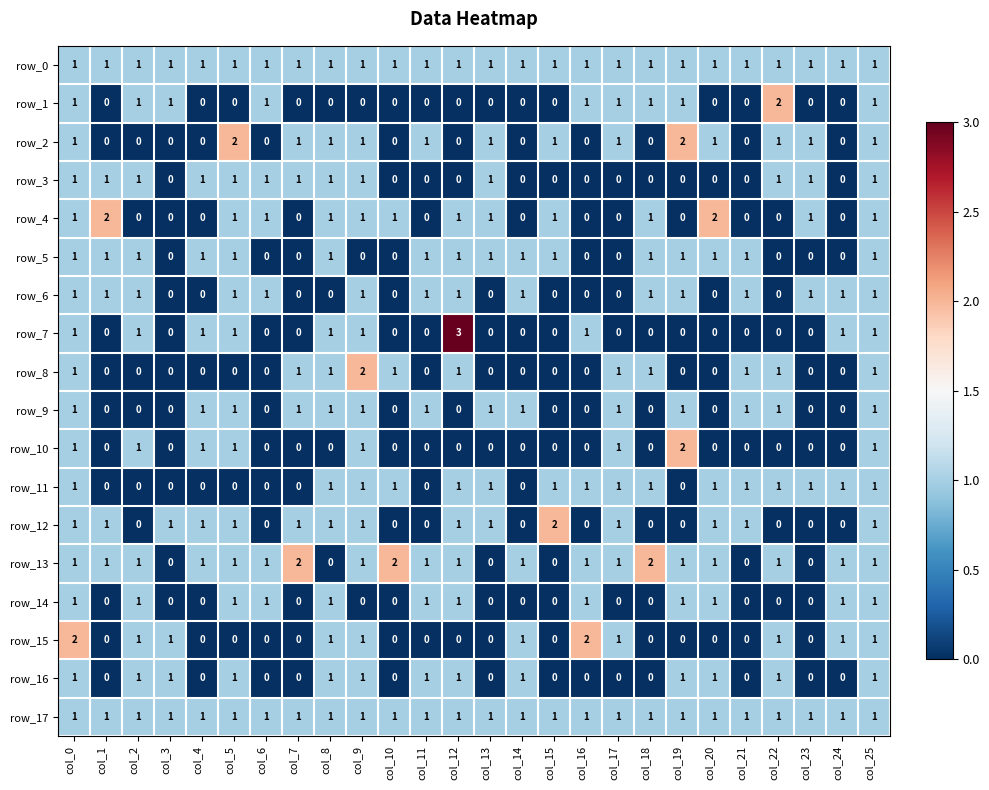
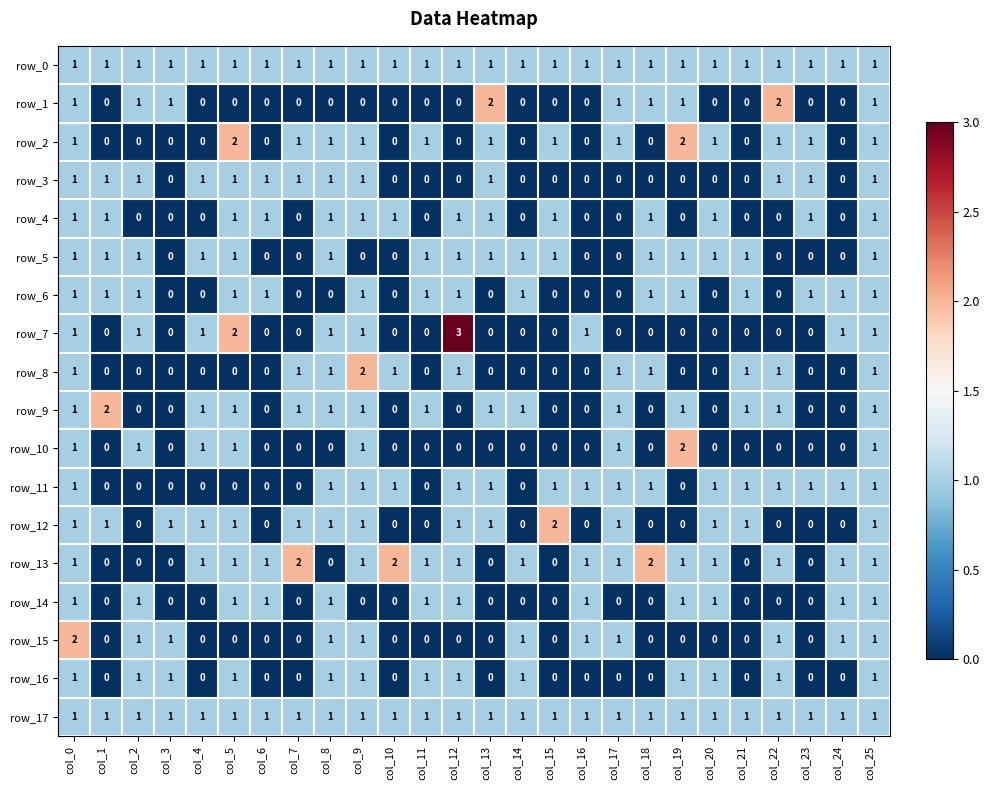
  {
    "row_1": {
      "col_0": 1,
      "col_1": 0,
      "col_2": 1,
      "col_3": 1,
      "col_4": 0,
      "col_5": 0,
-     "col_6": 1,
+     "col_6": 0,
      "col_7": 0,
      "col_8": 0,
      "col_9": 0,
      "col_10": 0,
      "col_11": 0,
      "col_12": 0,
-     "col_13": 0,
+     "col_13": 2,
      "col_14": 0,
      "col_15": 0,
-     "col_16": 1,
+     "col_16": 0,
      "col_17": 1,
      "col_18": 1,
      "col_19": 1,
      "col_20": 0,
      "col_21": 0,
      "col_22": 2,
      "col_23": 0,
      "col_24": 0,
      "col_25": 1
    },
    "row_4": {
      "col_0": 1,
-     "col_1": 2,
+     "col_1": 1,
      "col_2": 0,
      "col_3": 0,
      "col_4": 0,
      "col_5": 1,
      "col_6": 1,
      "col_7": 0,
      "col_8": 1,
      "col_9": 1,
      "col_10": 1,
      "col_11": 0,
      "col_12": 1,
      "col_13": 1,
      "col_14": 0,
      "col_15": 1,
      "col_16": 0,
      "col_17": 0,
      "col_18": 1,
      "col_19": 0,
-     "col_20": 2,
+     "col_20": 1,
      "col_21": 0,
      "col_22": 0,
      "col_23": 1,
      "col_24": 0,
      "col_25": 1
    },
    "row_7": {
      "col_0": 1,
      "col_1": 0,
      "col_2": 1,
      "col_3": 0,
      "col_4": 1,
-     "col_5": 1,
+     "col_5": 2,
      "col_6": 0,
      "col_7": 0,
      "col_8": 1,
      "col_9": 1,
      "col_10": 0,
      "col_11": 0,
      "col_12": 3,
      "col_13": 0,
      "col_14": 0,
      "col_15": 0,
      "col_16": 1,
      "col_17": 0,
      "col_18": 0,
      "col_19": 0,
      "col_20": 0,
      "col_21": 0,
      "col_22": 0,
      "col_23": 0,
      "col_24": 1,
      "col_25": 1
    },
    "row_9": {
      "col_0": 1,
-     "col_1": 0,
+     "col_1": 2,
      "col_2": 0,
      "col_3": 0,
      "col_4": 1,
      "col_5": 1,
      "col_6": 0,
      "col_7": 1,
      "col_8": 1,
      "col_9": 1,
      "col_10": 0,
      "col_11": 1,
      "col_12": 0,
      "col_13": 1,
      "col_14": 1,
      "col_15": 0,
      "col_16": 0,
      "col_17": 1,
      "col_18": 0,
      "col_19": 1,
      "col_20": 0,
      "col_21": 1,
      "col_22": 1,
      "col_23": 0,
      "col_24": 0,
      "col_25": 1
    },
    "row_13": {
      "col_0": 1,
-     "col_1": 1,
-     "col_2": 1,
+     "col_1": 0,
+     "col_2": 0,
      "col_3": 0,
      "col_4": 1,
      "col_5": 1,
      "col_6": 1,
      "col_7": 2,
      "col_8": 0,
      "col_9": 1,
      "col_10": 2,
      "col_11": 1,
      "col_12": 1,
      "col_13": 0,
      "col_14": 1,
      "col_15": 0,
      "col_16": 1,
      "col_17": 1,
      "col_18": 2,
      "col_19": 1,
      "col_20": 1,
      "col_21": 0,
      "col_22": 1,
      "col_23": 0,
      "col_24": 1,
      "col_25": 1
    },
    "row_15": {
      "col_0": 2,
      "col_1": 0,
      "col_2": 1,
      "col_3": 1,
      "col_4": 0,
      "col_5": 0,
      "col_6": 0,
      "col_7": 0,
      "col_8": 1,
      "col_9": 1,
      "col_10": 0,
      "col_11": 0,
      "col_12": 0,
      "col_13": 0,
      "col_14": 1,
      "col_15": 0,
-     "col_16": 2,
+     "col_16": 1,
      "col_17": 1,
      "col_18": 0,
      "col_19": 0,
      "col_20": 0,
      "col_21": 0,
      "col_22": 1,
      "col_23": 0,
      "col_24": 1,
      "col_25": 1
    }
  }
